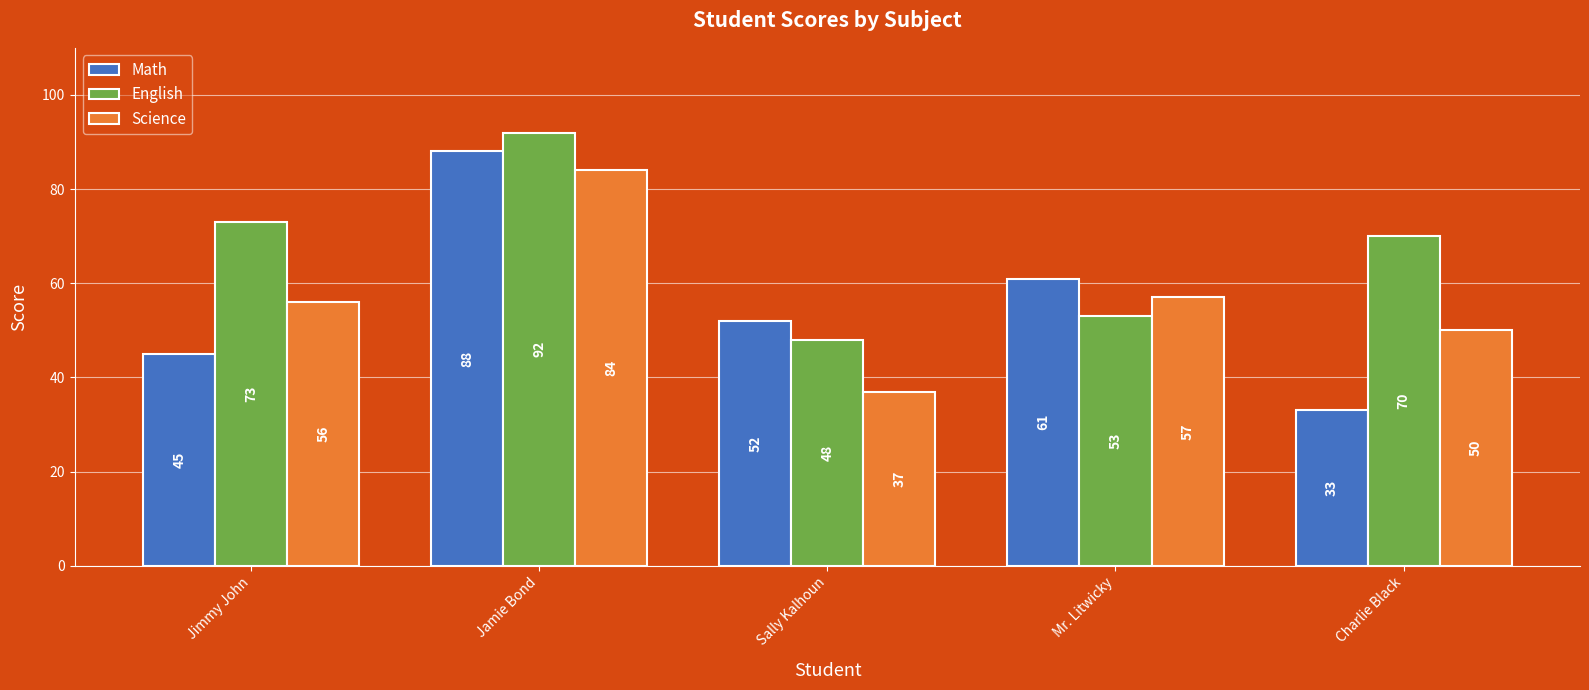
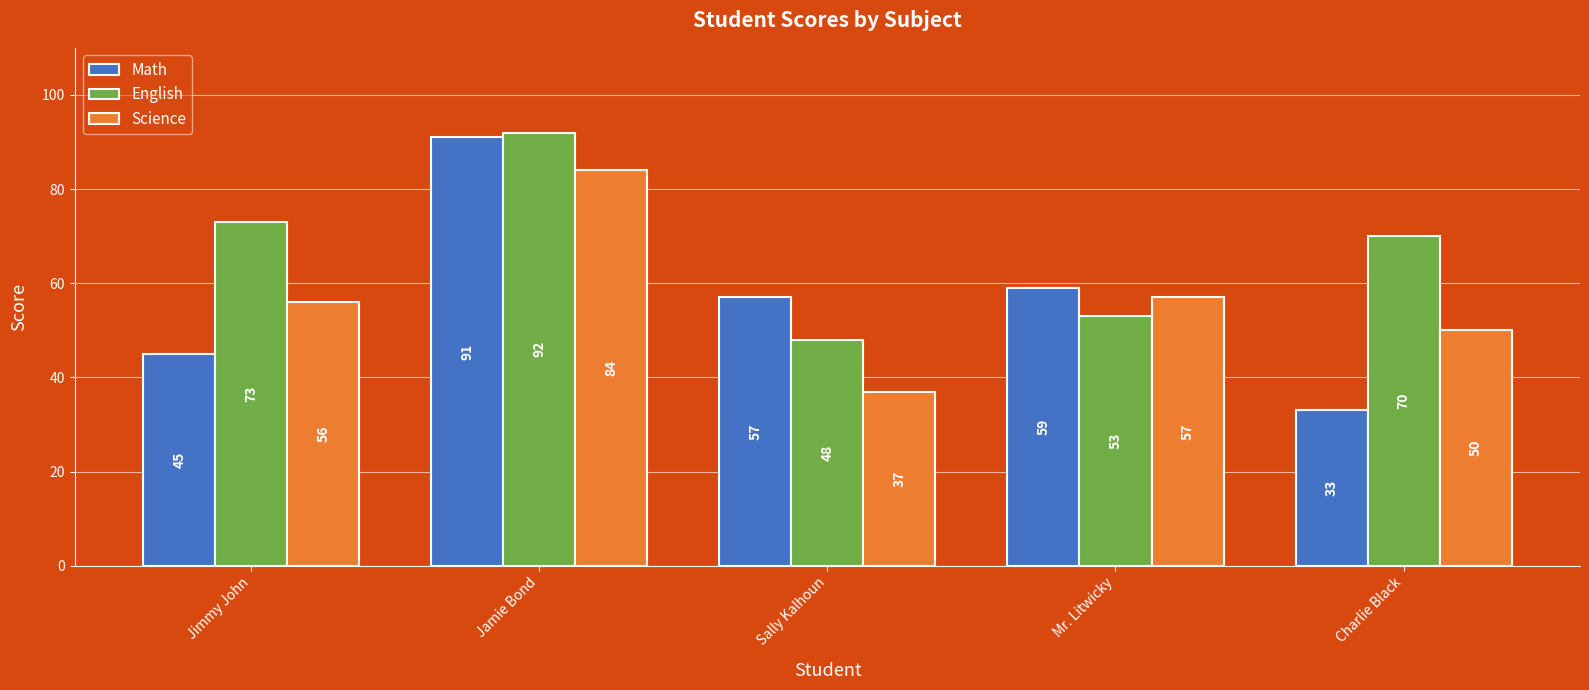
  {
    "Math": {
      "Jimmy John": 45,
-     "Jamie Bond": 88,
-     "Sally Kalhoun": 52,
-     "Mr. Litwicky": 61,
+     "Jamie Bond": 91,
+     "Sally Kalhoun": 57,
+     "Mr. Litwicky": 59,
      "Charlie Black": 33
    },
    "English": {
      "Jimmy John": 73,
      "Jamie Bond": 92,
      "Sally Kalhoun": 48,
      "Mr. Litwicky": 53,
      "Charlie Black": 70
    },
    "Science": {
      "Jimmy John": 56,
      "Jamie Bond": 84,
      "Sally Kalhoun": 37,
      "Mr. Litwicky": 57,
      "Charlie Black": 50
    }
  }
